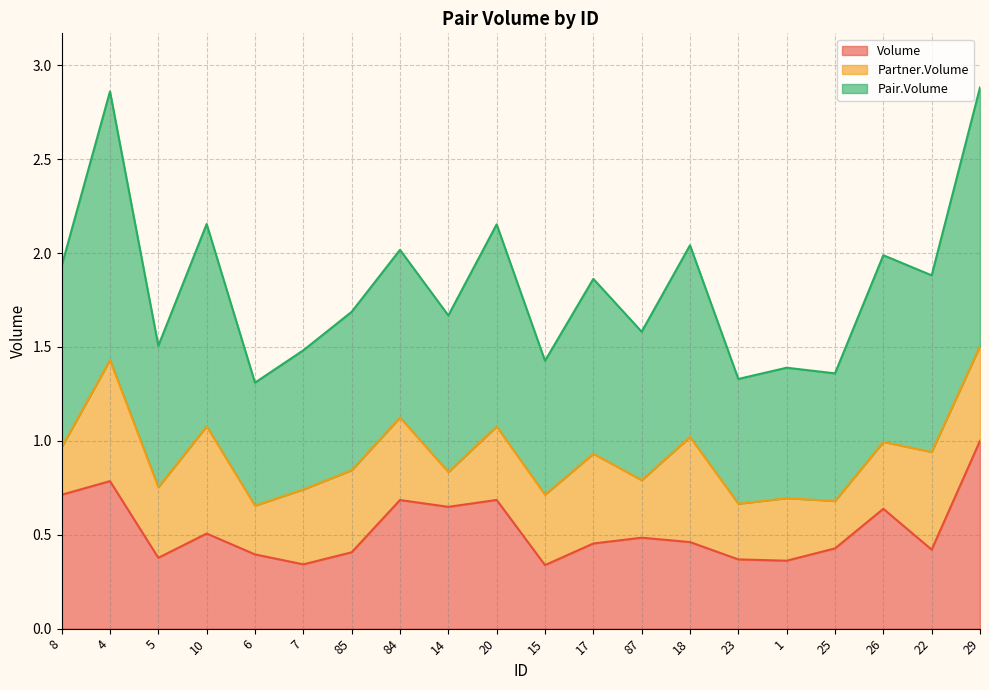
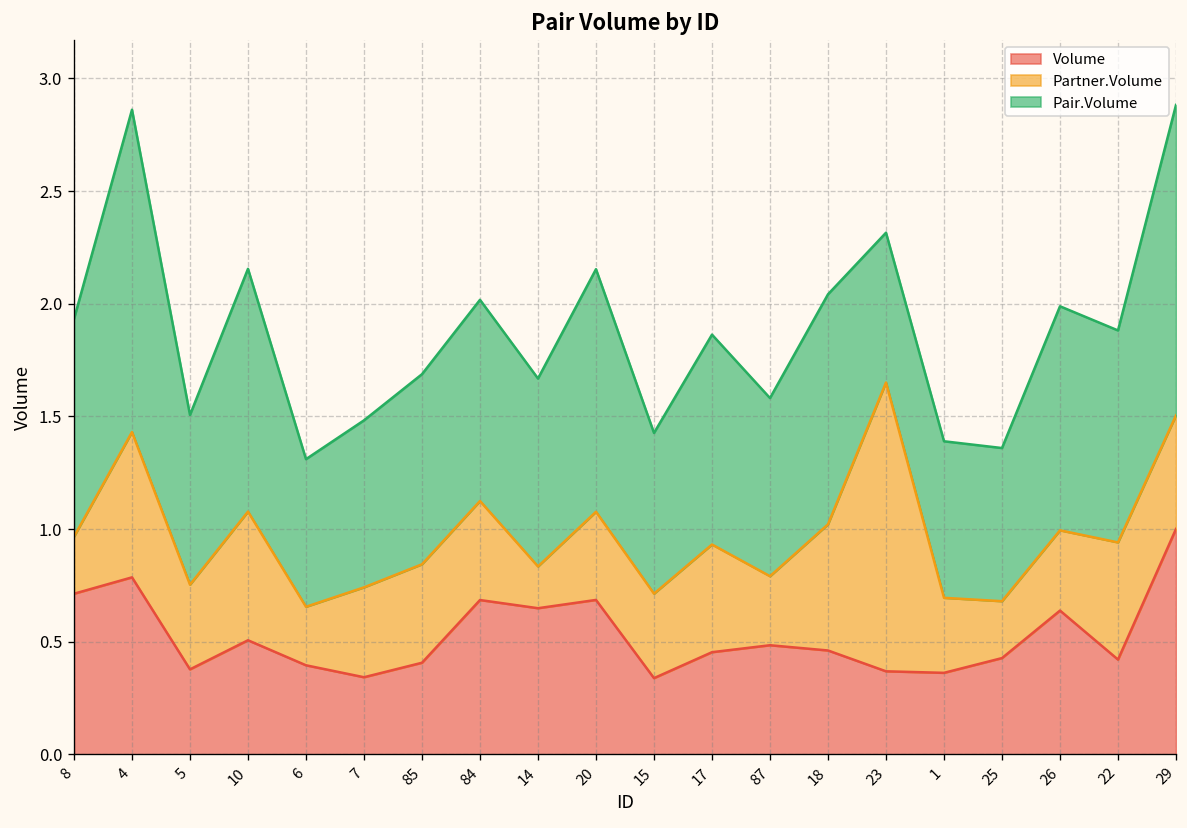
  {
    "Volume": {
      "8": 0.71,
      "4": 0.79,
      "5": 0.38,
      "10": 0.51,
      "6": 0.40,
      "7": 0.34,
      "85": 0.41,
      "84": 0.68,
      "14": 0.65,
      "20": 0.69,
      "15": 0.34,
      "17": 0.45,
      "87": 0.48,
      "18": 0.46,
      "23": 0.37,
      "1": 0.36,
      "25": 0.43,
      "26": 0.64,
      "22": 0.42,
      "29": 1.00
    },
    "Partner.Volume": {
      "8": 0.25,
      "4": 0.64,
      "5": 0.38,
      "10": 0.57,
      "6": 0.26,
      "7": 0.40,
      "85": 0.44,
      "84": 0.44,
      "14": 0.19,
      "20": 0.39,
      "15": 0.37,
      "17": 0.48,
      "87": 0.31,
      "18": 0.56,
-     "23": 0.30,
+     "23": 1.28,
      "1": 0.33,
      "25": 0.25,
      "26": 0.36,
      "22": 0.52,
      "29": 0.50
    },
    "Pair.Volume": {
      "8": 0.97,
      "4": 1.43,
      "5": 0.75,
      "10": 1.08,
      "6": 0.66,
      "7": 0.74,
      "85": 0.84,
      "84": 0.89,
      "14": 0.83,
      "20": 1.08,
      "15": 0.71,
      "17": 0.93,
      "87": 0.79,
      "18": 1.02,
      "23": 0.66,
      "1": 0.69,
      "25": 0.68,
      "26": 0.99,
      "22": 0.94,
      "29": 1.38
    }
  }
